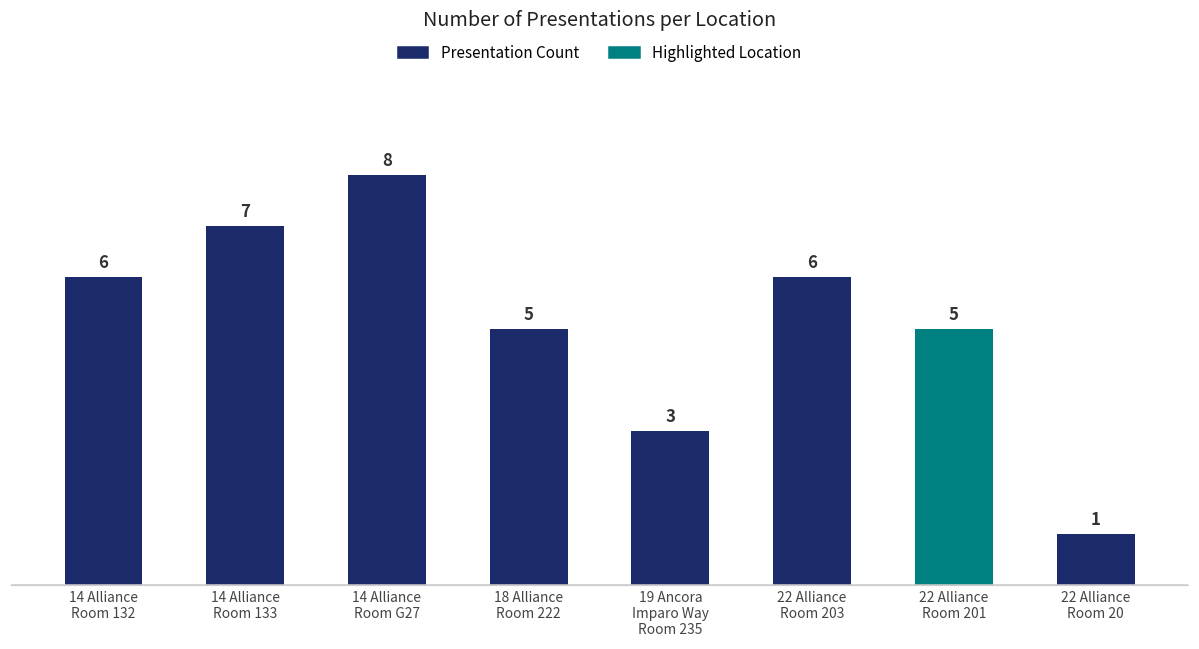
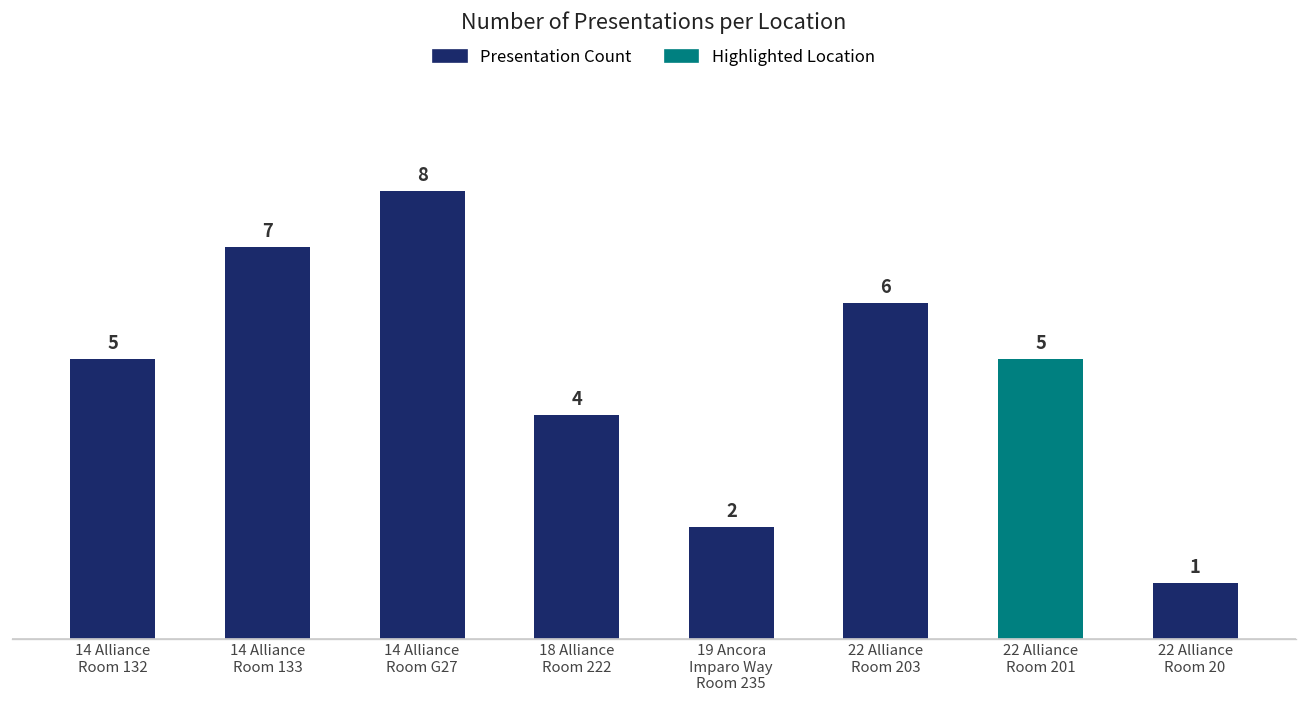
  {
-   "14 Alliance Room 132": 6,
+   "14 Alliance Room 132": 5,
    "14 Alliance Room 133": 7,
    "14 Alliance Room G27": 8,
-   "18 Alliance Room 222": 5,
-   "19 Ancora Imparo Way Room 235": 3,
+   "18 Alliance Room 222": 4,
+   "19 Ancora Imparo Way Room 235": 2,
    "22 Alliance Room 203": 6,
    "22 Alliance Room 201": 5,
    "22 Alliance Room 20": 1
  }
